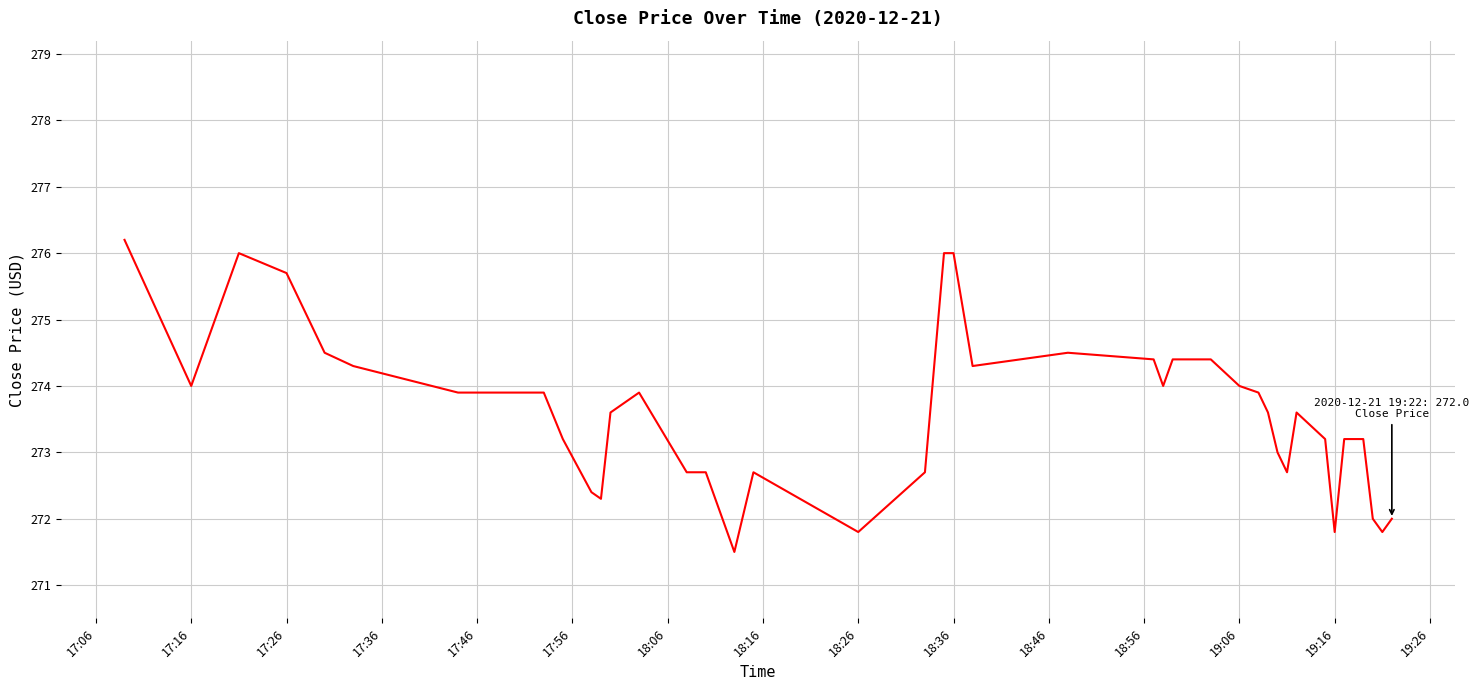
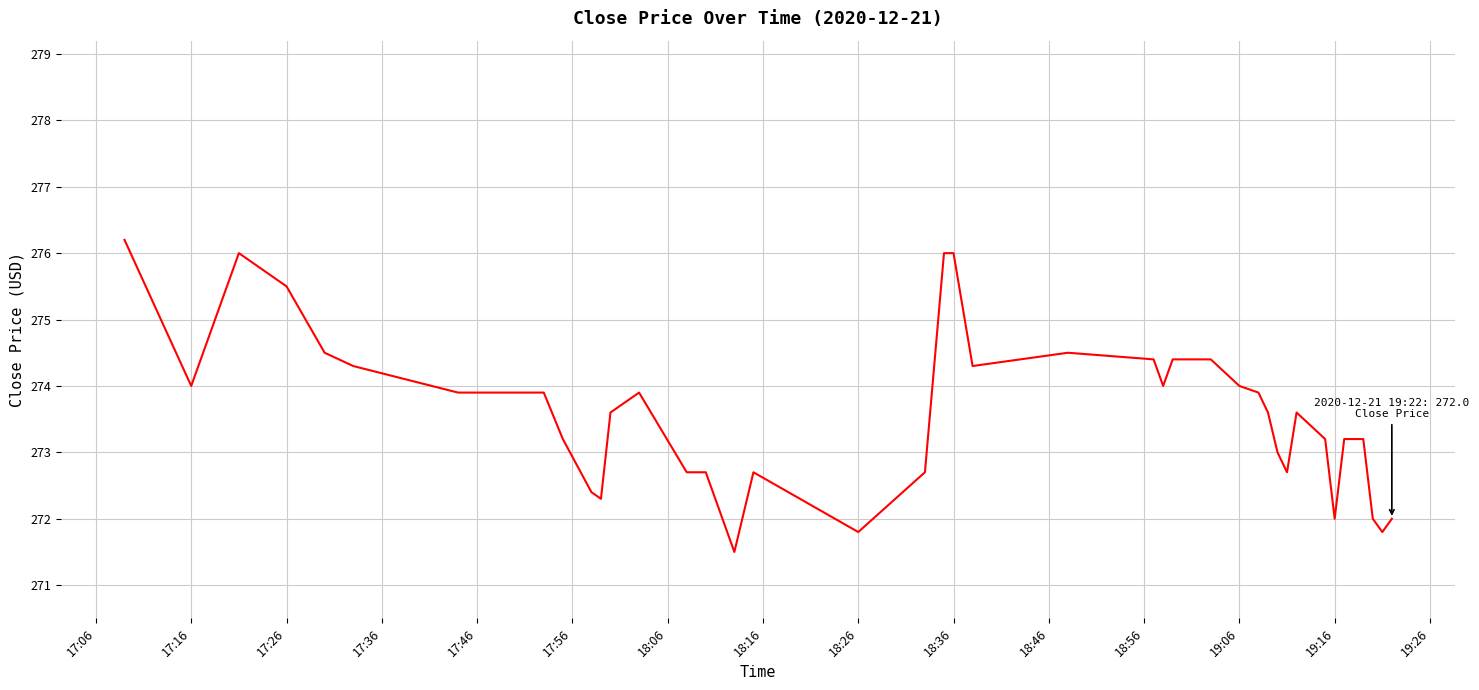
  {
    "17:16": 274.0,
-   "17:26": 275.7,
+   "17:26": 275.5,
    "18:26": 271.8,
    "18:36": 276.0,
    "19:06": 274.0,
-   "19:16": 271.8
+   "19:16": 272.0
  }
